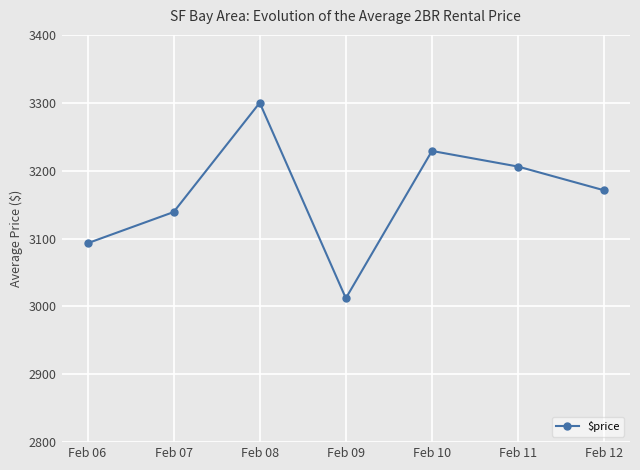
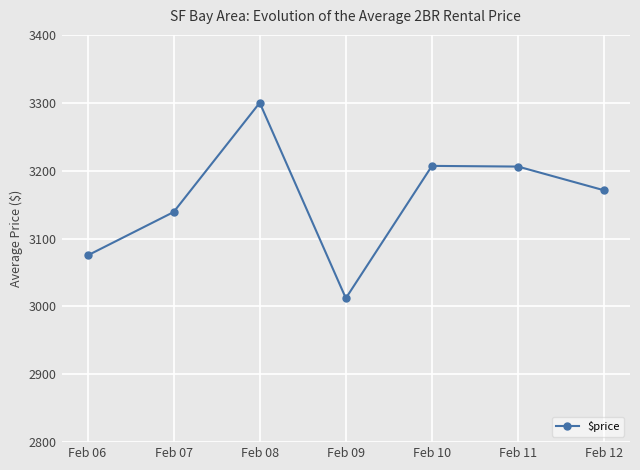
  {
-   "Feb 06": 3090,
+   "Feb 06": 3080,
    "Feb 07": 3140,
    "Feb 08": 3300,
    "Feb 09": 3010,
-   "Feb 10": 3230,
+   "Feb 10": 3210,
    "Feb 11": 3210,
    "Feb 12": 3170
  }
